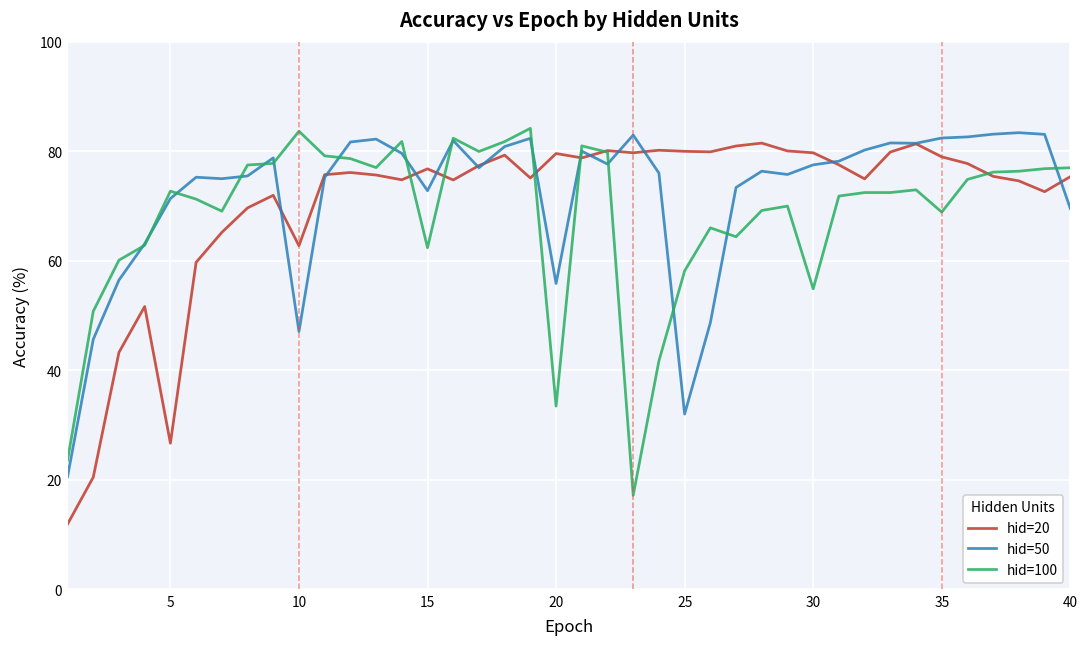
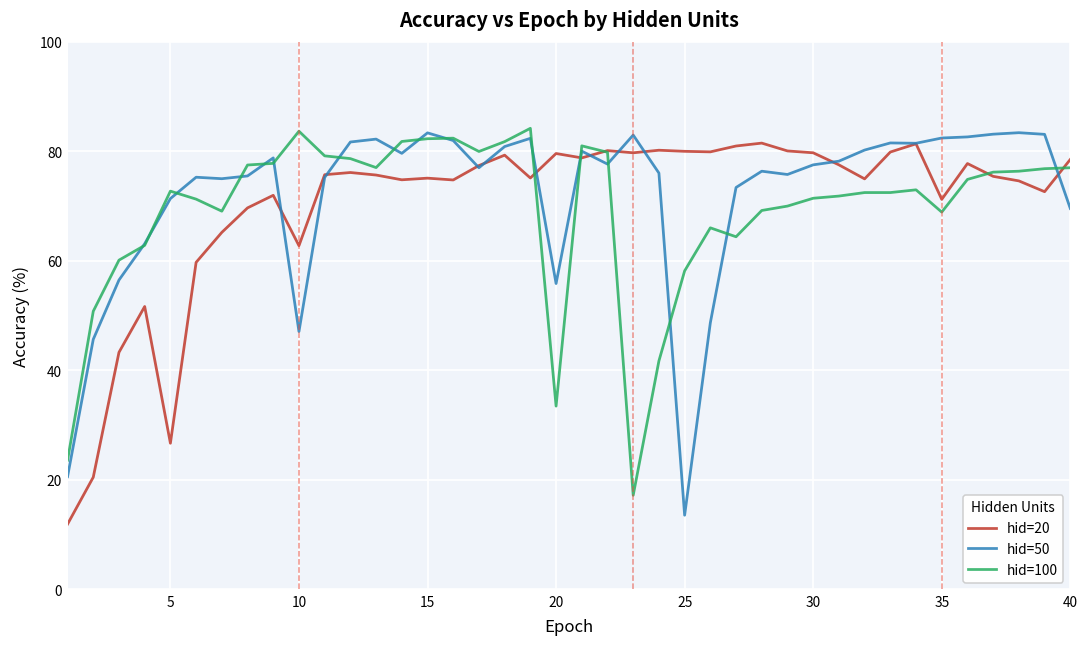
  {
    "hid=20": {
      "5": 27,
      "10": 63,
-     "15": 77,
+     "15": 75,
      "20": 80,
      "25": 80,
      "30": 80,
-     "35": 79,
-     "40": 75
+     "35": 71,
+     "40": 79
    },
    "hid=50": {
      "5": 71,
      "10": 47,
-     "15": 73,
+     "15": 83,
      "20": 56,
-     "25": 32,
+     "25": 14,
      "30": 78,
      "35": 82,
      "40": 70
    },
    "hid=100": {
      "5": 73,
      "10": 84,
-     "15": 62,
+     "15": 82,
      "20": 33,
      "25": 58,
-     "30": 55,
+     "30": 71,
      "35": 69,
      "40": 77
    }
  }
